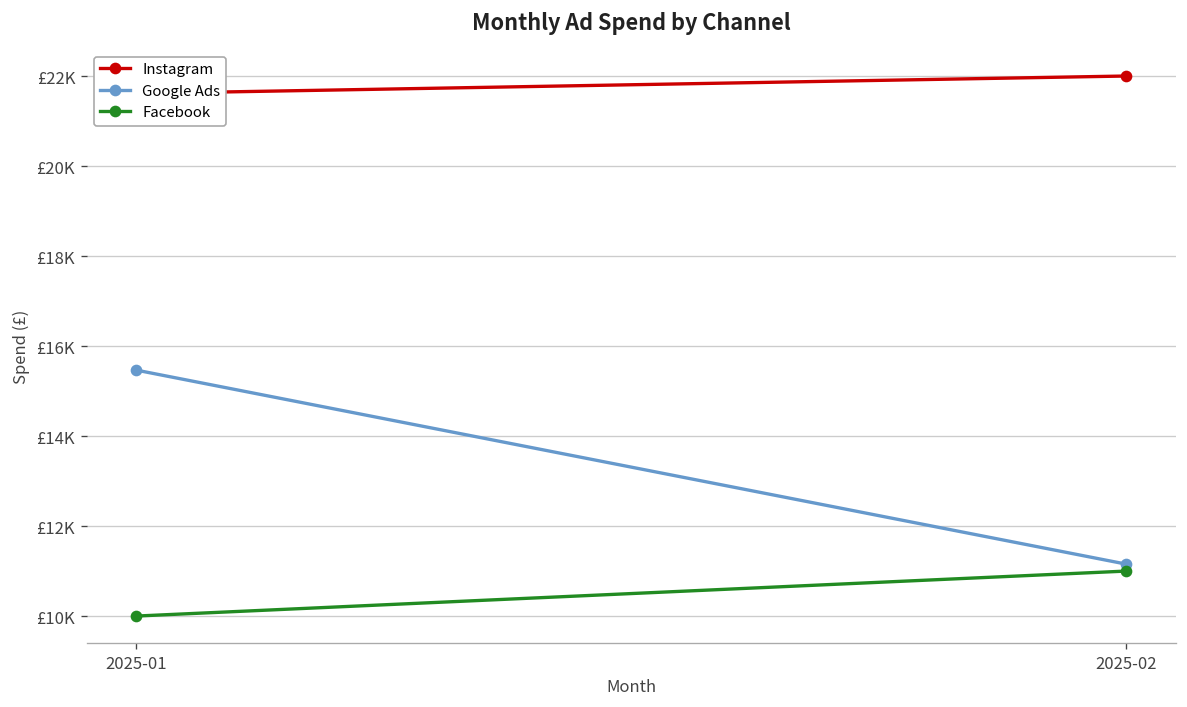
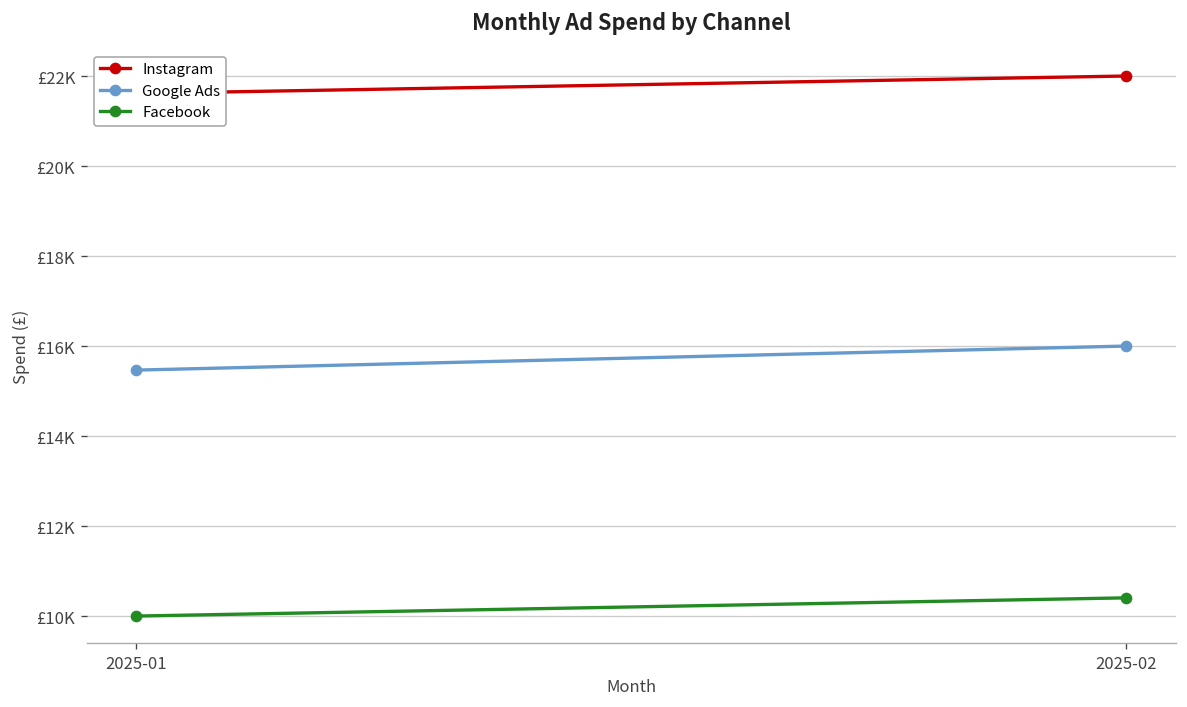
  {
    "Instagram": {
      "2025-02": "£22000"
    },
    "Google Ads": {
      "2025-01": "£15500",
-     "2025-02": "£11200"
+     "2025-02": "£16000"
    },
    "Facebook": {
      "2025-01": "£10000",
-     "2025-02": "£11000"
+     "2025-02": "£10400"
    }
  }
